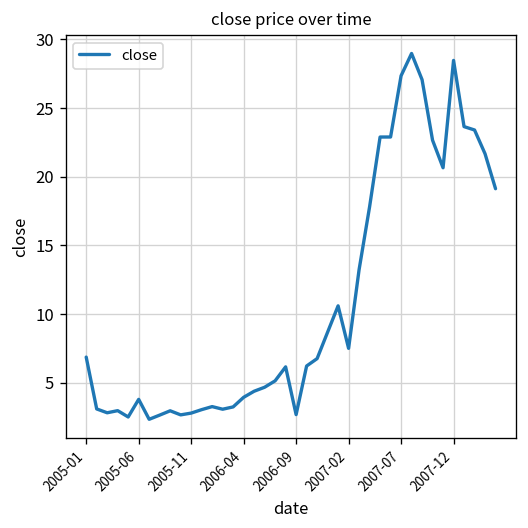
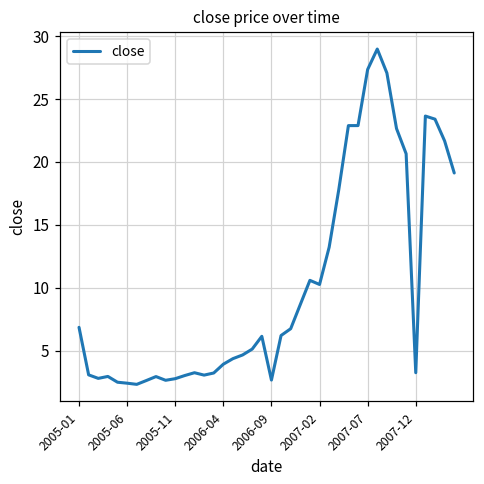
  {
    "2005-01": 6.9,
-   "2005-06": 3.8,
+   "2005-06": 2.4,
    "2005-11": 2.8,
    "2006-04": 3.9,
    "2006-09": 2.7,
-   "2007-02": 7.5,
+   "2007-02": 10.3,
    "2007-07": 27.3,
-   "2007-12": 28.5
+   "2007-12": 3.3
  }
